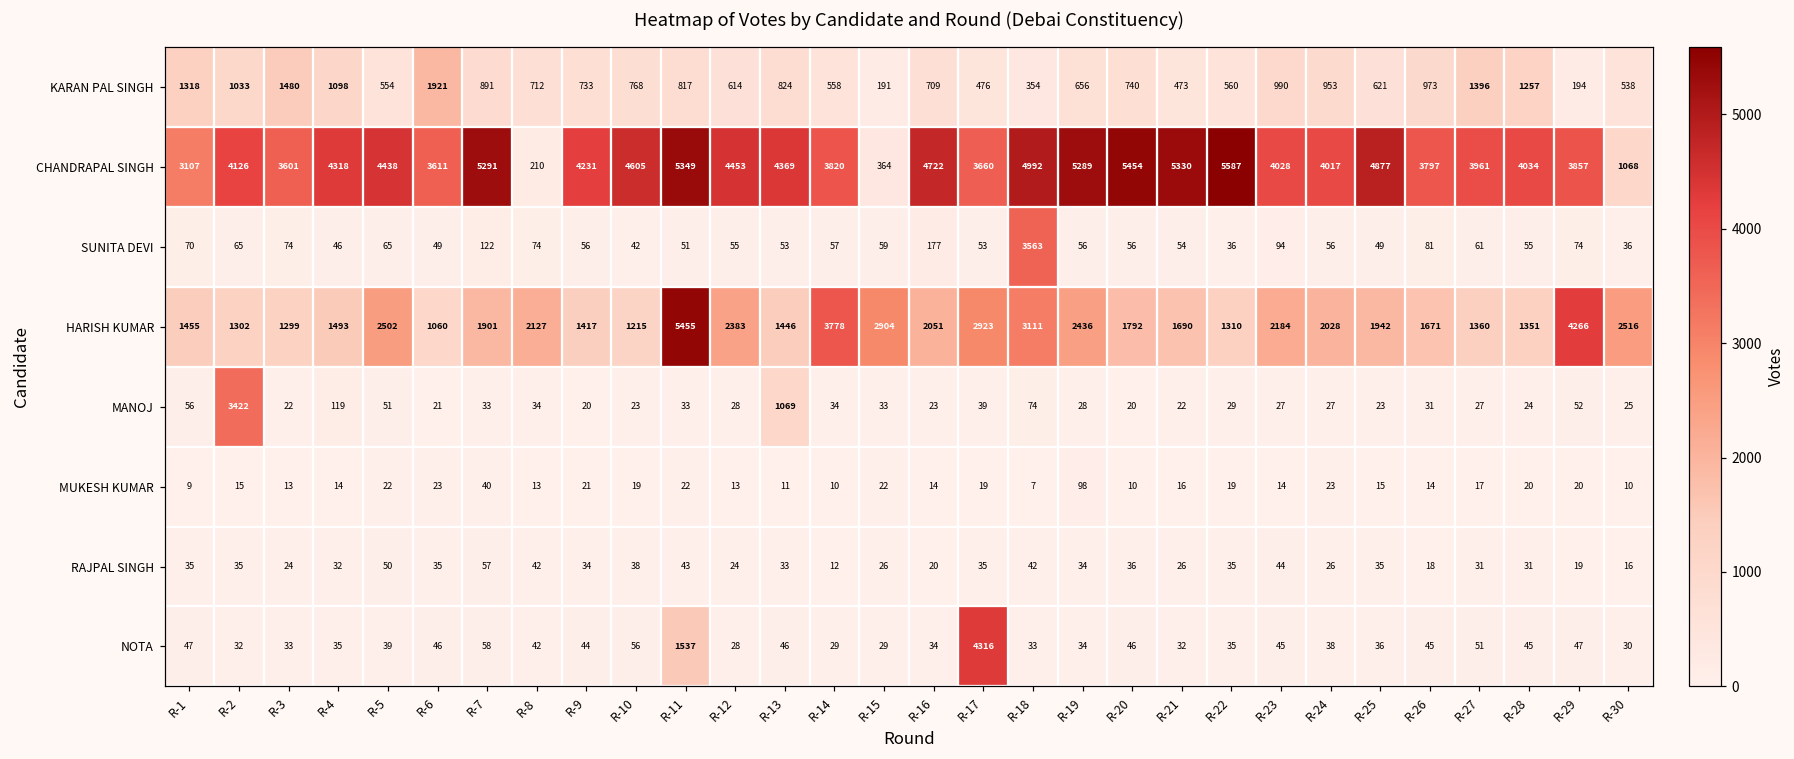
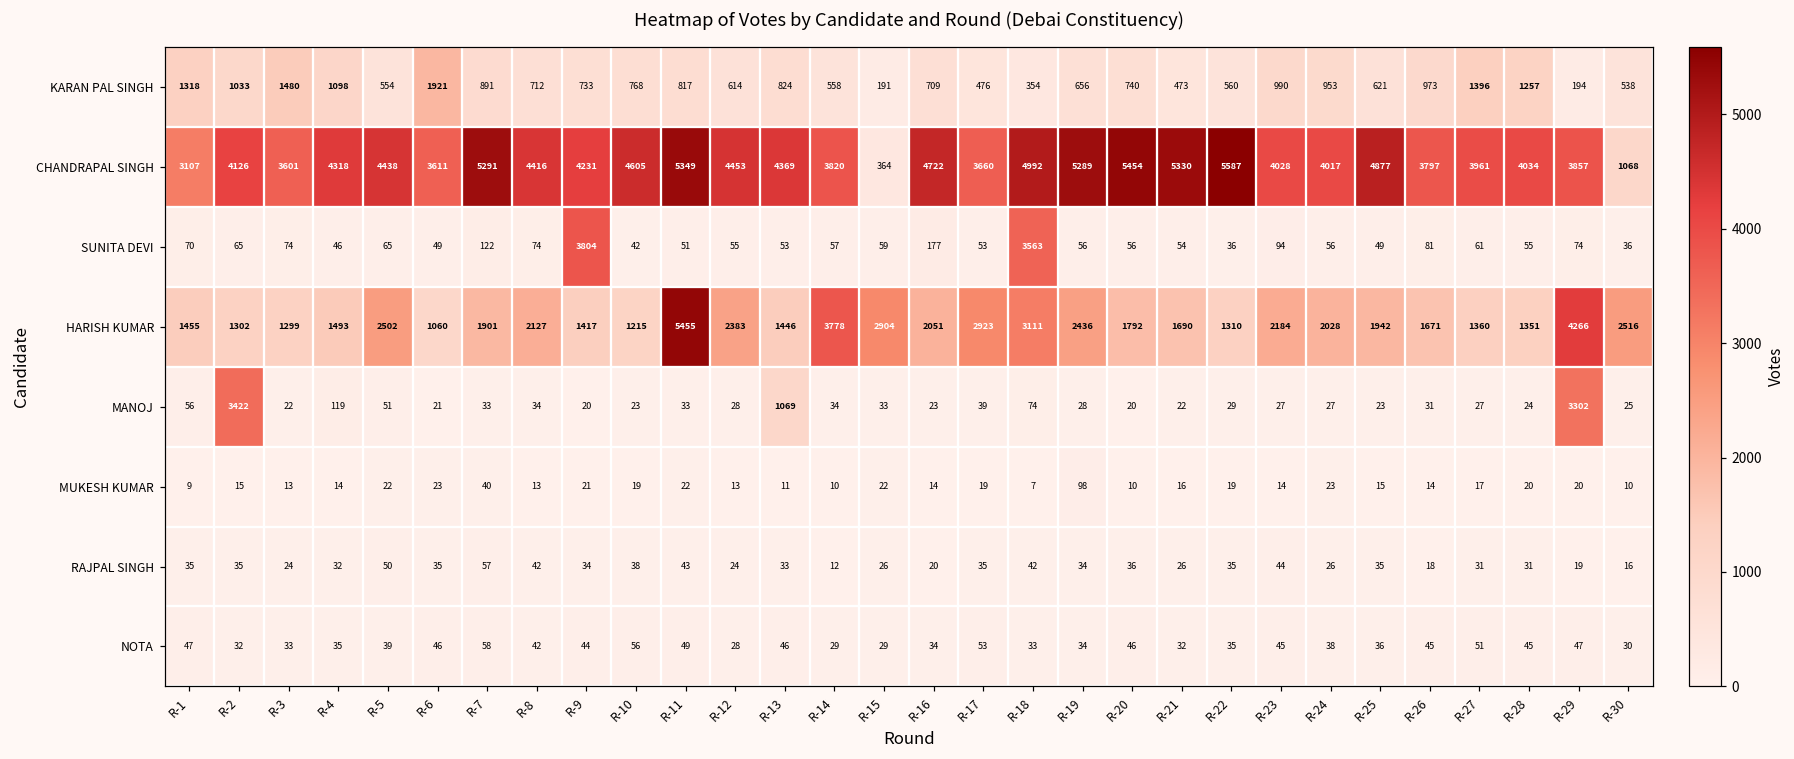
  {
    "CHANDRAPAL SINGH": {
      "R-1": 3107,
      "R-2": 4126,
      "R-3": 3601,
      "R-4": 4318,
      "R-5": 4438,
      "R-6": 3611,
      "R-7": 5291,
-     "R-8": 210,
+     "R-8": 4416,
      "R-9": 4231,
      "R-10": 4605,
      "R-11": 5349,
      "R-12": 4453,
      "R-13": 4369,
      "R-14": 3820,
      "R-15": 364,
      "R-16": 4722,
      "R-17": 3660,
      "R-18": 4992,
      "R-19": 5289,
      "R-20": 5454,
      "R-21": 5330,
      "R-22": 5587,
      "R-23": 4028,
      "R-24": 4017,
      "R-25": 4877,
      "R-26": 3797,
      "R-27": 3961,
      "R-28": 4034,
      "R-29": 3857,
      "R-30": 1068
    },
    "SUNITA DEVI": {
      "R-1": 70,
      "R-2": 65,
      "R-3": 74,
      "R-4": 46,
      "R-5": 65,
      "R-6": 49,
      "R-7": 122,
      "R-8": 74,
-     "R-9": 56,
+     "R-9": 3804,
      "R-10": 42,
      "R-11": 51,
      "R-12": 55,
      "R-13": 53,
      "R-14": 57,
      "R-15": 59,
      "R-16": 177,
      "R-17": 53,
      "R-18": 3563,
      "R-19": 56,
      "R-20": 56,
      "R-21": 54,
      "R-22": 36,
      "R-23": 94,
      "R-24": 56,
      "R-25": 49,
      "R-26": 81,
      "R-27": 61,
      "R-28": 55,
      "R-29": 74,
      "R-30": 36
    },
    "MANOJ": {
      "R-1": 56,
      "R-2": 3422,
      "R-3": 22,
      "R-4": 119,
      "R-5": 51,
      "R-6": 21,
      "R-7": 33,
      "R-8": 34,
      "R-9": 20,
      "R-10": 23,
      "R-11": 33,
      "R-12": 28,
      "R-13": 1069,
      "R-14": 34,
      "R-15": 33,
      "R-16": 23,
      "R-17": 39,
      "R-18": 74,
      "R-19": 28,
      "R-20": 20,
      "R-21": 22,
      "R-22": 29,
      "R-23": 27,
      "R-24": 27,
      "R-25": 23,
      "R-26": 31,
      "R-27": 27,
      "R-28": 24,
-     "R-29": 52,
+     "R-29": 3302,
      "R-30": 25
    },
    "NOTA": {
      "R-1": 47,
      "R-2": 32,
      "R-3": 33,
      "R-4": 35,
      "R-5": 39,
      "R-6": 46,
      "R-7": 58,
      "R-8": 42,
      "R-9": 44,
      "R-10": 56,
-     "R-11": 1537,
+     "R-11": 49,
      "R-12": 28,
      "R-13": 46,
      "R-14": 29,
      "R-15": 29,
      "R-16": 34,
-     "R-17": 4316,
+     "R-17": 53,
      "R-18": 33,
      "R-19": 34,
      "R-20": 46,
      "R-21": 32,
      "R-22": 35,
      "R-23": 45,
      "R-24": 38,
      "R-25": 36,
      "R-26": 45,
      "R-27": 51,
      "R-28": 45,
      "R-29": 47,
      "R-30": 30
    }
  }
